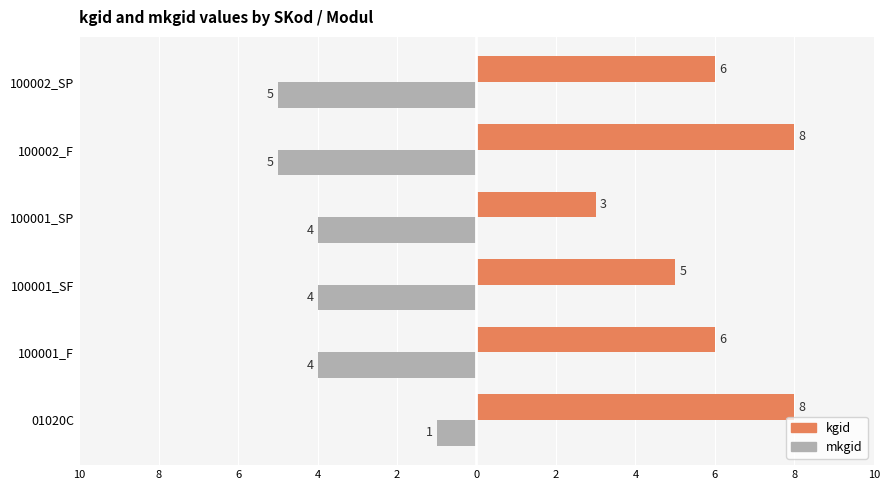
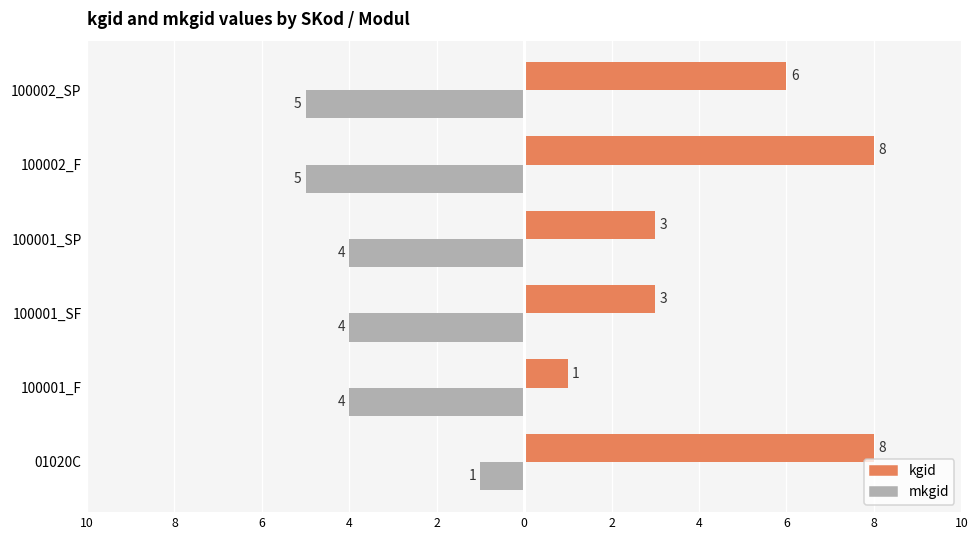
  {
    "kgid": {
      "100002_SP": 6,
      "100002_F": 8,
      "100001_SP": 3,
-     "100001_SF": 5,
-     "100001_F": 6,
+     "100001_SF": 3,
+     "100001_F": 1,
      "01020C": 8
    }
  }
